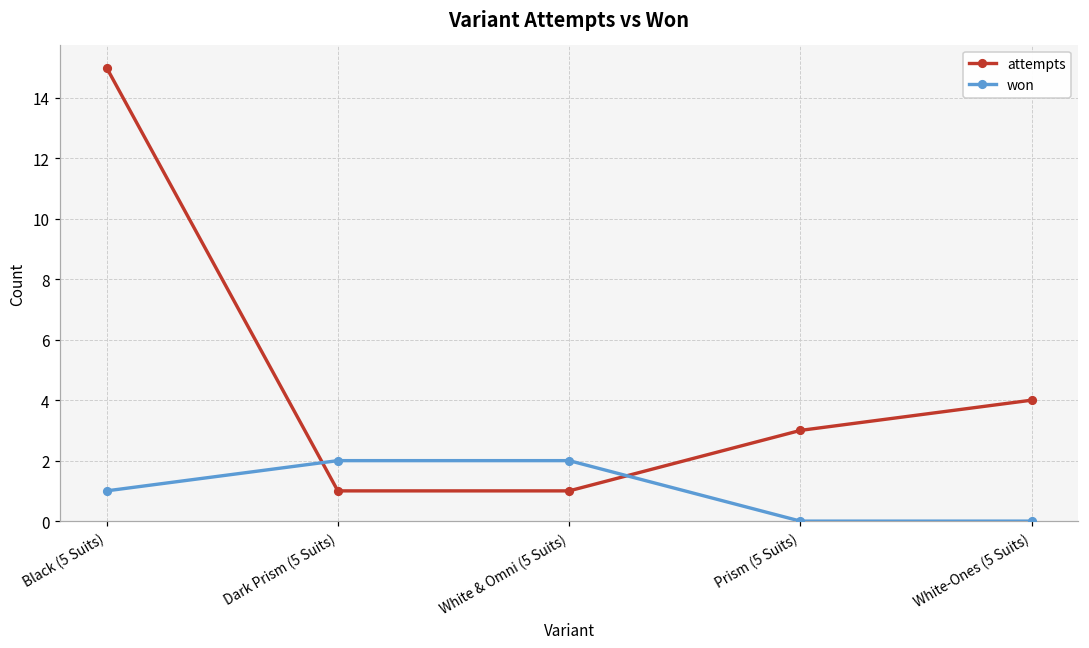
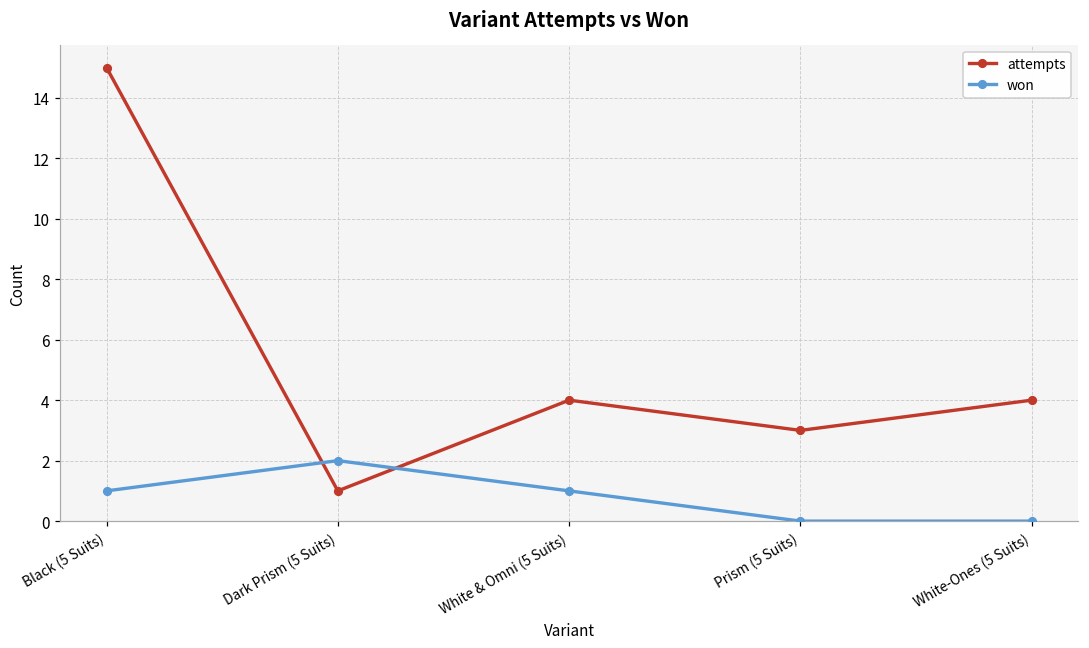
  {
    "attempts": {
      "Black (5 Suits)": 15,
      "Dark Prism (5 Suits)": 1,
-     "White & Omni (5 Suits)": 1,
+     "White & Omni (5 Suits)": 4,
      "Prism (5 Suits)": 3,
      "White-Ones (5 Suits)": 4
    },
    "won": {
      "Black (5 Suits)": 1,
      "Dark Prism (5 Suits)": 2,
-     "White & Omni (5 Suits)": 2,
+     "White & Omni (5 Suits)": 1,
      "Prism (5 Suits)": 0,
      "White-Ones (5 Suits)": 0
    }
  }
